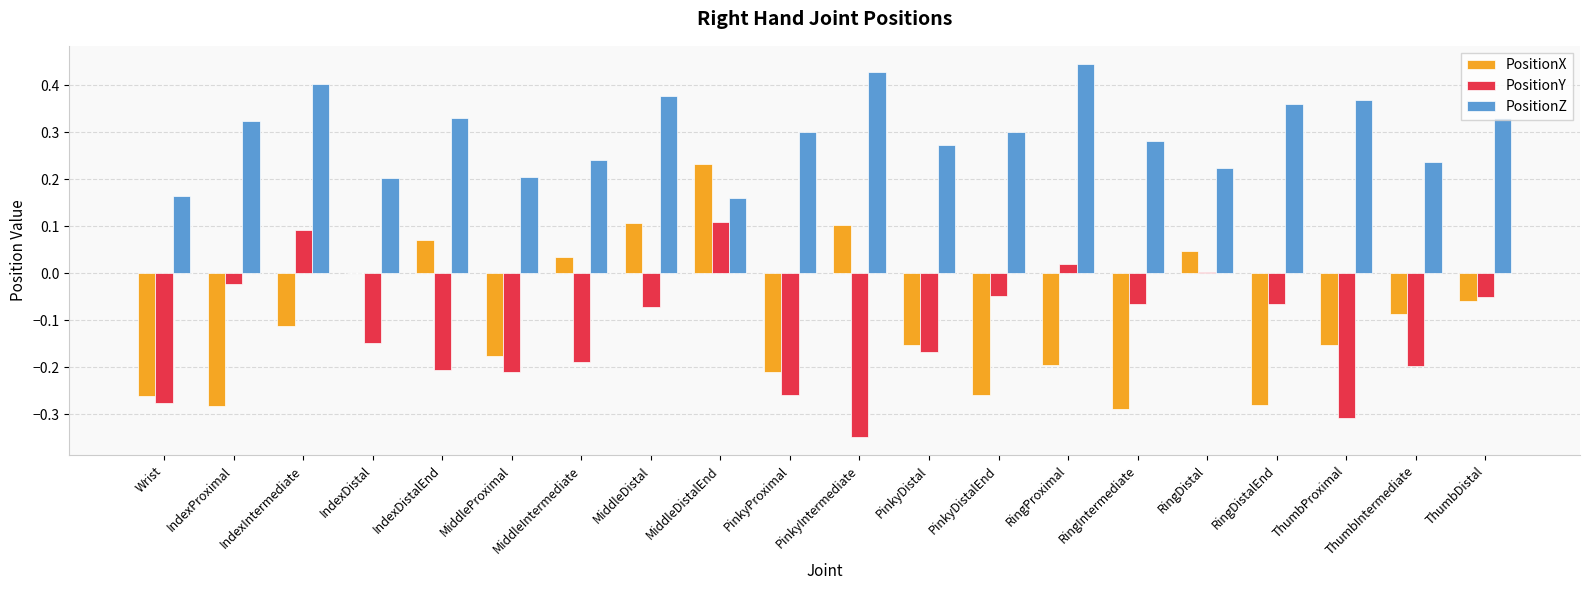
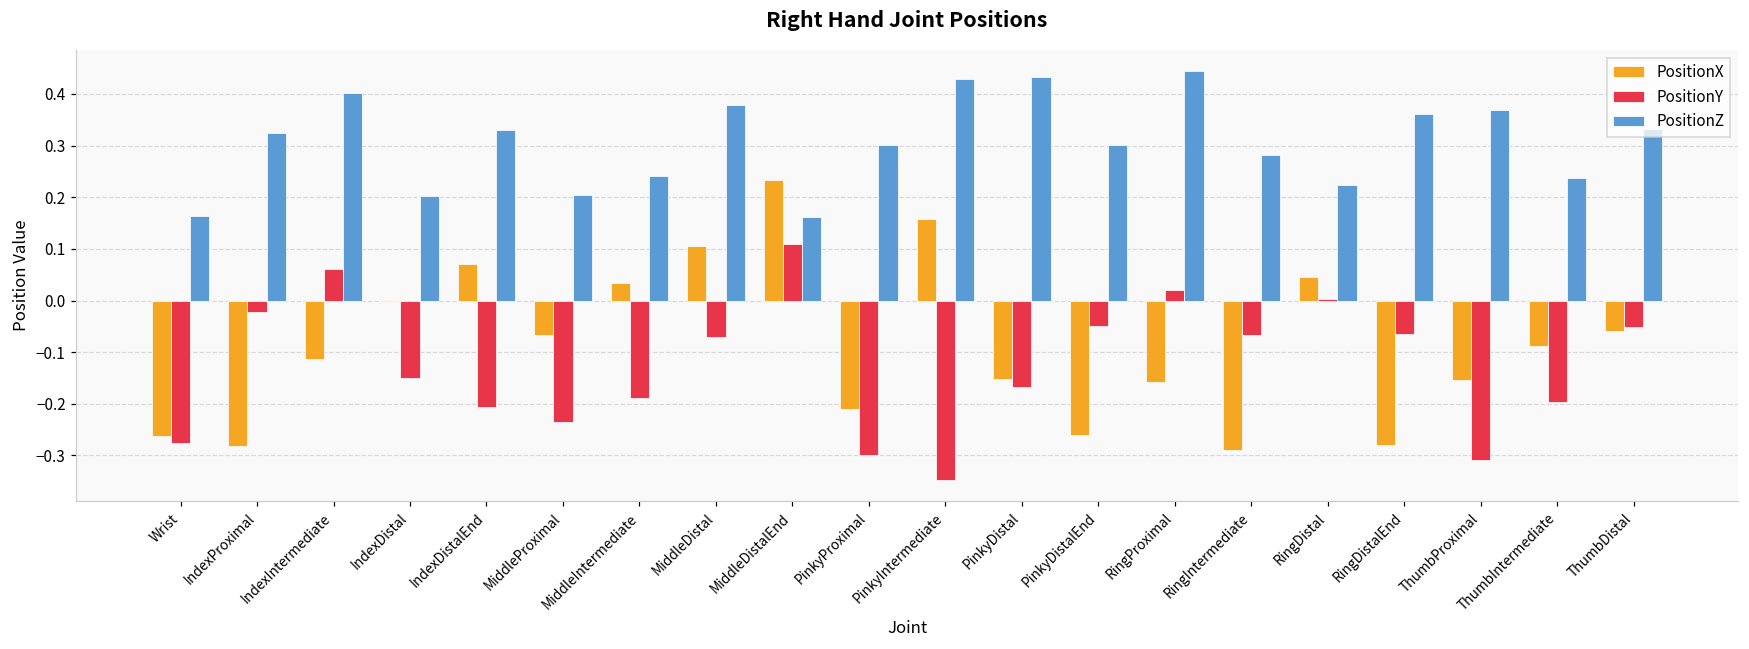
  {
    "PositionX": {
      "Wrist": -0.26,
      "IndexProximal": -0.28,
      "IndexIntermediate": -0.11,
      "IndexDistalEnd": 0.07,
-     "MiddleProximal": -0.18,
+     "MiddleProximal": -0.07,
      "MiddleIntermediate": 0.03,
      "MiddleDistal": 0.11,
      "MiddleDistalEnd": 0.23,
      "PinkyProximal": -0.21,
-     "PinkyIntermediate": 0.10,
+     "PinkyIntermediate": 0.16,
      "PinkyDistal": -0.15,
      "PinkyDistalEnd": -0.26,
-     "RingProximal": -0.20,
+     "RingProximal": -0.16,
      "RingIntermediate": -0.29,
      "RingDistal": 0.05,
      "RingDistalEnd": -0.28,
      "ThumbProximal": -0.15,
      "ThumbIntermediate": -0.09,
      "ThumbDistal": -0.06
    },
    "PositionY": {
      "Wrist": -0.28,
      "IndexProximal": -0.02,
-     "IndexIntermediate": 0.09,
+     "IndexIntermediate": 0.06,
      "IndexDistal": -0.15,
      "IndexDistalEnd": -0.21,
-     "MiddleProximal": -0.21,
+     "MiddleProximal": -0.23,
      "MiddleIntermediate": -0.19,
      "MiddleDistal": -0.07,
      "MiddleDistalEnd": 0.11,
-     "PinkyProximal": -0.26,
+     "PinkyProximal": -0.30,
      "PinkyIntermediate": -0.35,
      "PinkyDistal": -0.17,
      "PinkyDistalEnd": -0.05,
      "RingProximal": 0.02,
      "RingIntermediate": -0.07,
      "RingDistalEnd": -0.07,
      "ThumbProximal": -0.31,
      "ThumbIntermediate": -0.20,
      "ThumbDistal": -0.05
    },
    "PositionZ": {
      "Wrist": 0.16,
      "IndexProximal": 0.32,
      "IndexIntermediate": 0.40,
      "IndexDistal": 0.20,
      "IndexDistalEnd": 0.33,
      "MiddleProximal": 0.20,
      "MiddleIntermediate": 0.24,
      "MiddleDistal": 0.38,
      "MiddleDistalEnd": 0.16,
      "PinkyProximal": 0.30,
      "PinkyIntermediate": 0.43,
-     "PinkyDistal": 0.27,
+     "PinkyDistal": 0.43,
      "PinkyDistalEnd": 0.30,
      "RingProximal": 0.44,
      "RingIntermediate": 0.28,
      "RingDistal": 0.22,
      "RingDistalEnd": 0.36,
      "ThumbProximal": 0.37,
      "ThumbIntermediate": 0.24
    }
  }
